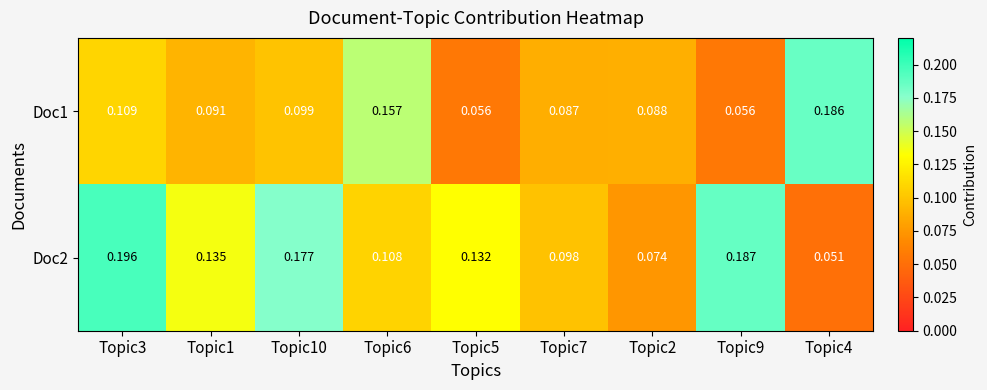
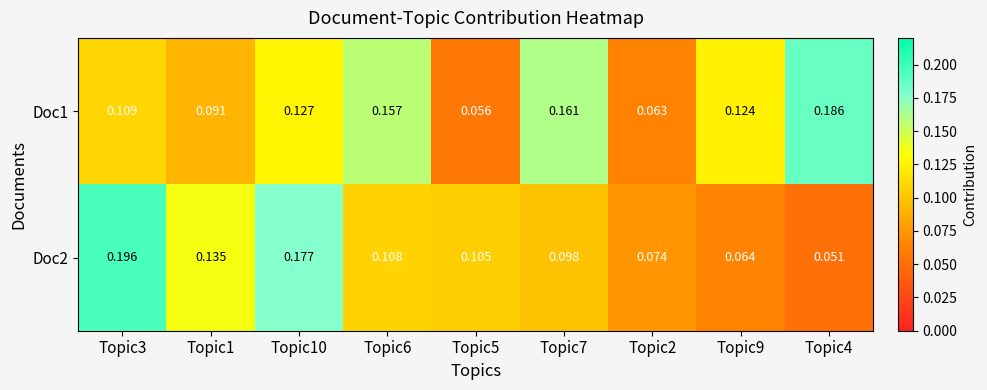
  {
    "Doc1": {
      "Topic3": 0.109,
      "Topic1": 0.091,
-     "Topic10": 0.099,
+     "Topic10": 0.127,
      "Topic6": 0.157,
      "Topic5": 0.056,
-     "Topic7": 0.087,
-     "Topic2": 0.088,
-     "Topic9": 0.056,
+     "Topic7": 0.161,
+     "Topic2": 0.063,
+     "Topic9": 0.124,
      "Topic4": 0.186
    },
    "Doc2": {
      "Topic3": 0.196,
      "Topic1": 0.135,
      "Topic10": 0.177,
      "Topic6": 0.108,
-     "Topic5": 0.132,
+     "Topic5": 0.105,
      "Topic7": 0.098,
      "Topic2": 0.074,
-     "Topic9": 0.187,
+     "Topic9": 0.064,
      "Topic4": 0.051
    }
  }
